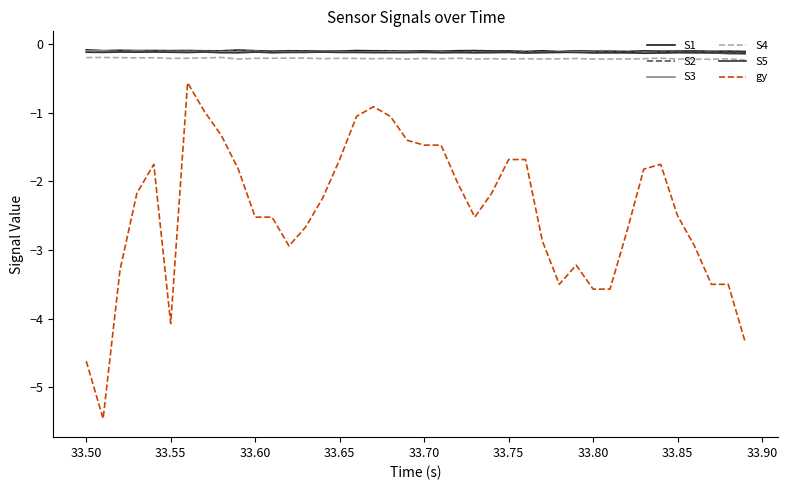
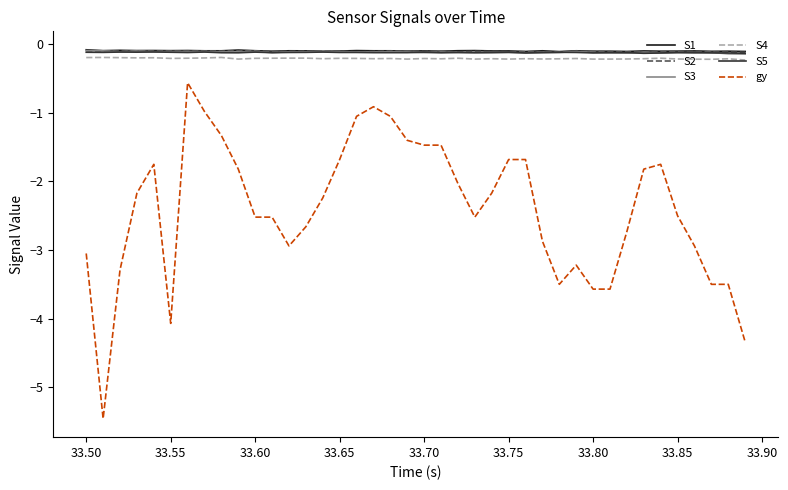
  {
    "gy": {
-     "33.50": -4.6,
+     "33.50": -3.1,
      "33.55": -4.1,
      "33.60": -2.5,
      "33.65": -1.7,
      "33.70": -1.5,
      "33.75": -1.7,
      "33.80": -3.6,
      "33.85": -2.5
    }
  }
